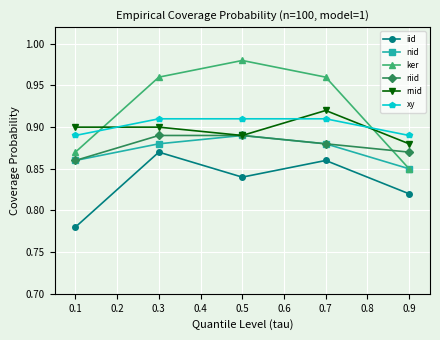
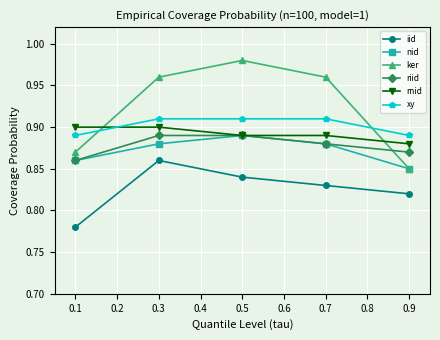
  {
    "iid": {
      "0.1": 0.78,
-     "0.3": 0.87,
+     "0.3": 0.86,
      "0.5": 0.84,
-     "0.7": 0.86,
+     "0.7": 0.83,
      "0.9": 0.82
    },
    "rnid": {
      "0.1": 0.90,
      "0.3": 0.90,
-     "0.7": 0.92,
+     "0.7": 0.89,
      "0.9": 0.88
    }
  }
